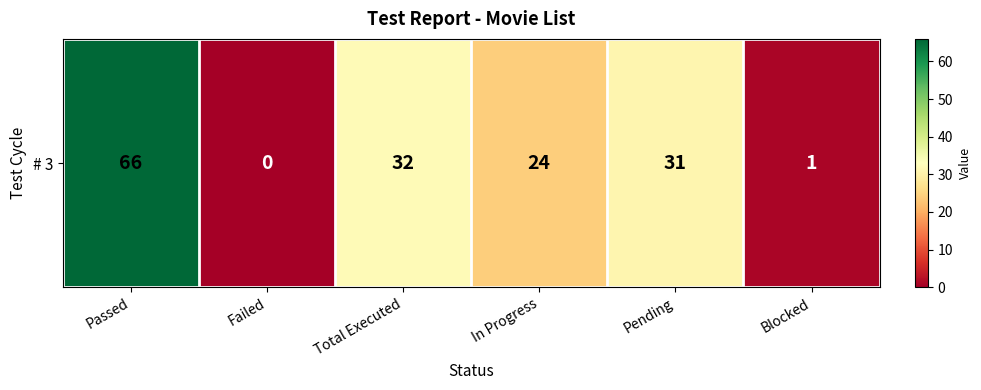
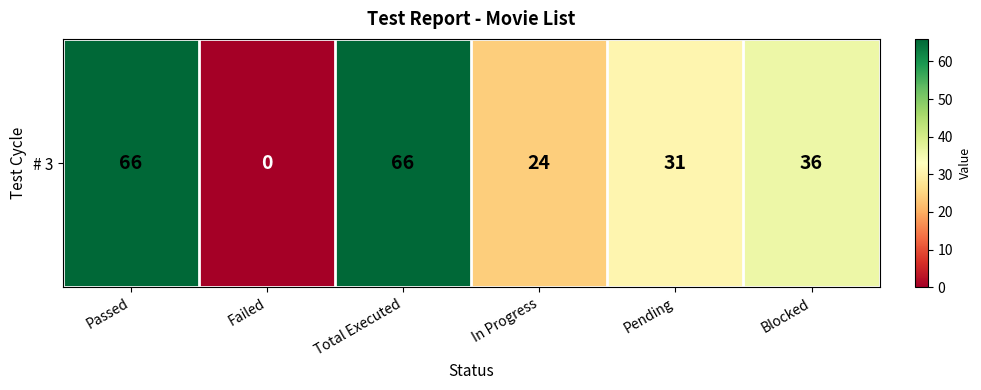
  {
    "# 3": {
      "Passed": 66,
      "Failed": 0,
-     "Total Executed": 32,
+     "Total Executed": 66,
      "In Progress": 24,
      "Pending": 31,
-     "Blocked": 1
+     "Blocked": 36
    }
  }
